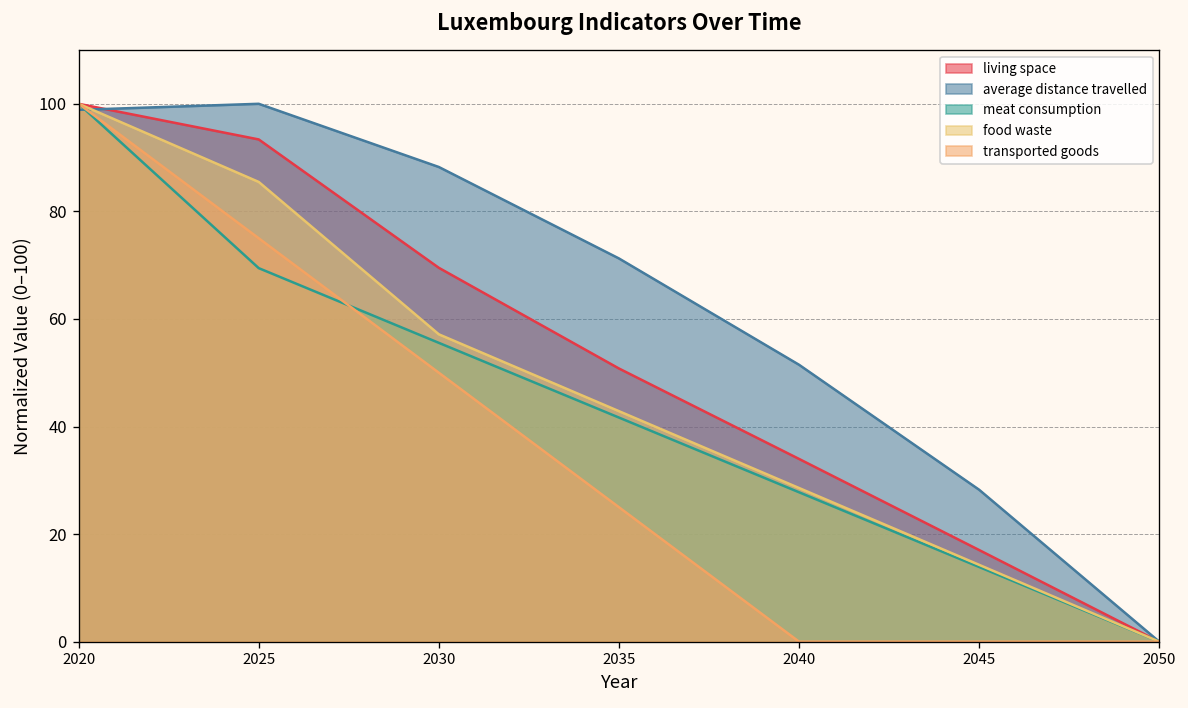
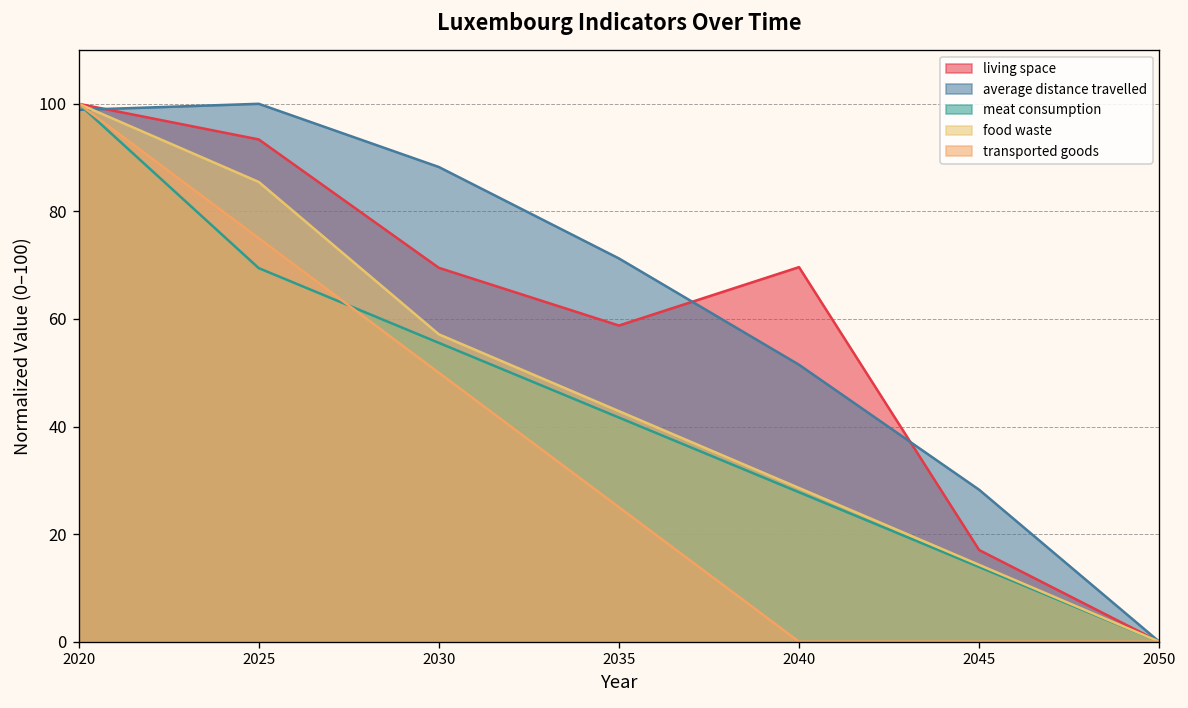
  {
    "living space": {
      "2025": 93,
      "2030": 70,
-     "2035": 51,
-     "2040": 34,
+     "2035": 59,
+     "2040": 70,
      "2045": 17
    }
  }
